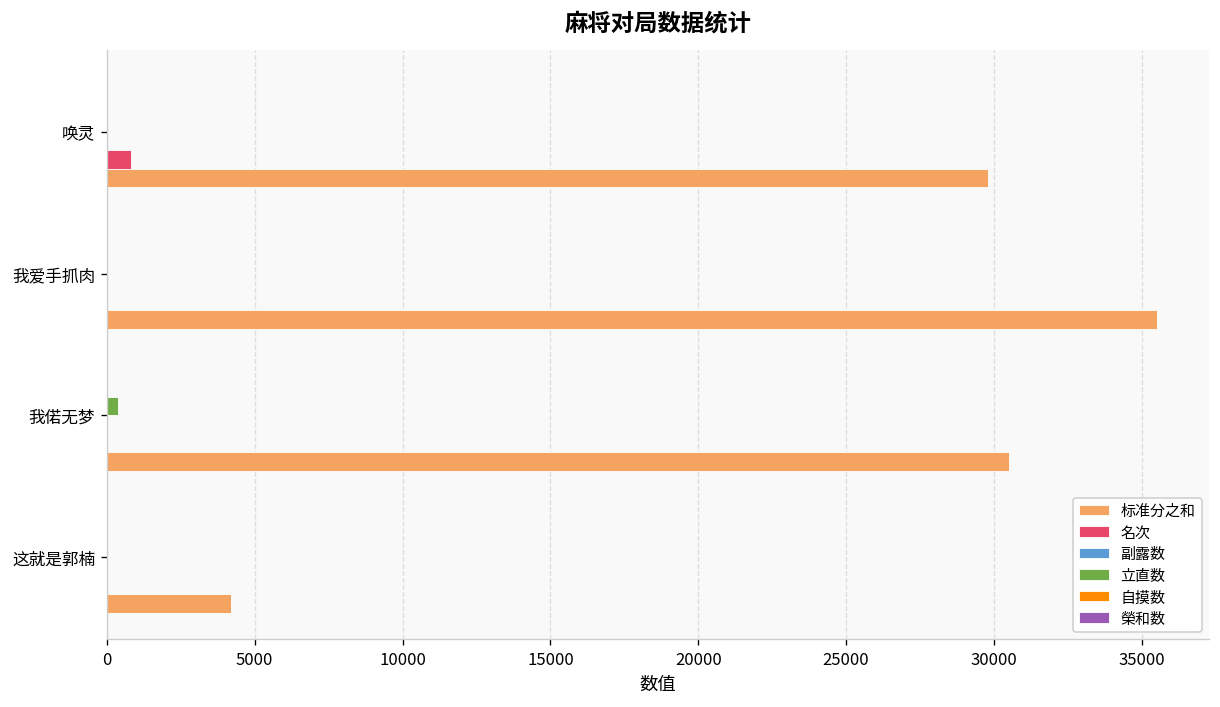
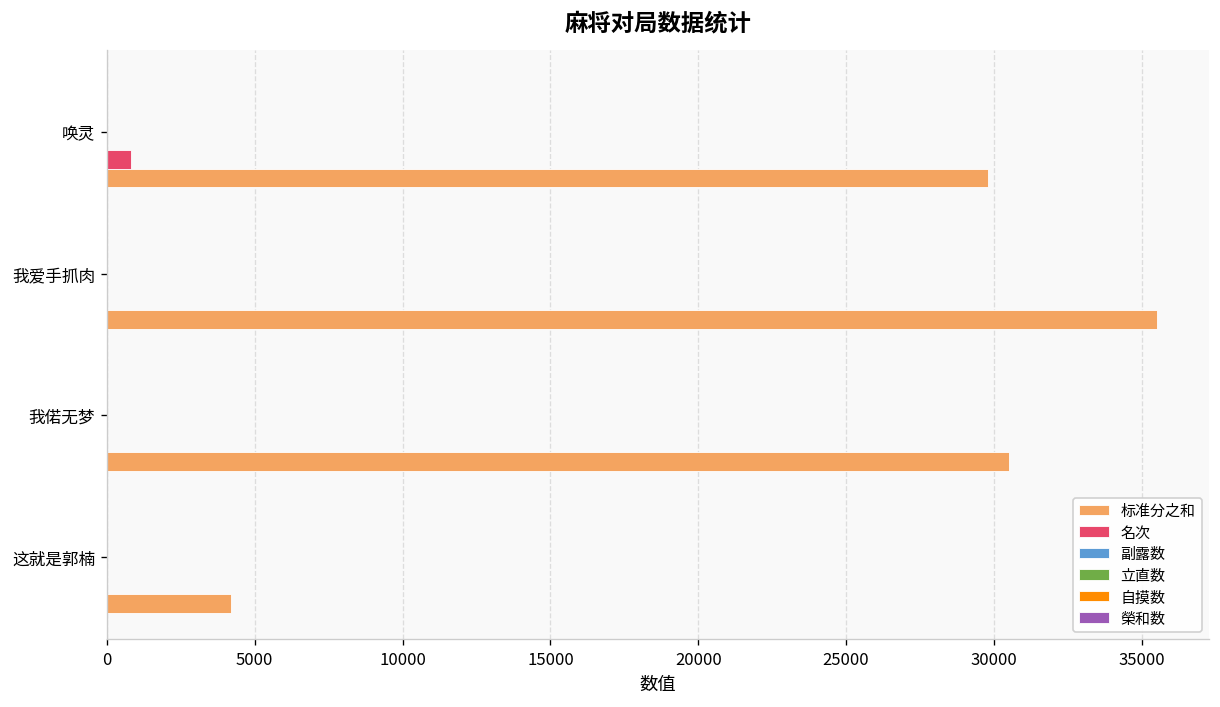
  {
    "标准分之和": {
      "唤灵": 29800,
      "我爱手抓肉": 35500,
      "我偌无梦": 30500,
      "这就是郭楠": 4200
    },
    "名次": {
      "唤灵": 800
    },
    "立直数": {
-     "我偌无梦": 400
+     "我偌无梦": 0
    },
    "自摸数": {
      "唤灵": 0,
      "这就是郭楠": 0
    },
    "榮和数": {
      "我偌无梦": 0
    }
  }
